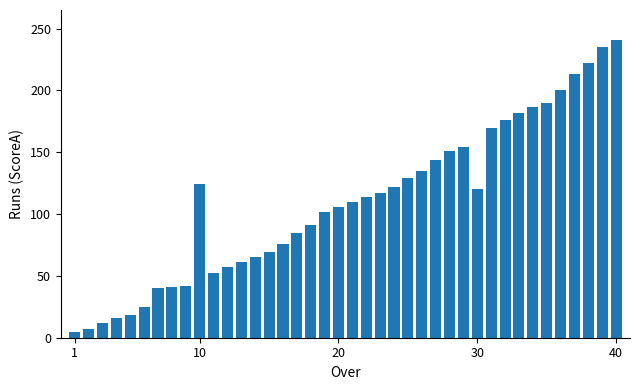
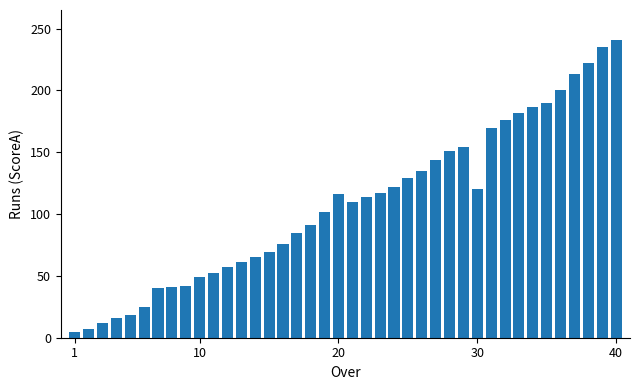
  {
    "1": 5,
-   "10": 124,
-   "20": 106,
+   "10": 49,
+   "20": 116,
    "30": 120,
    "40": 241
  }
